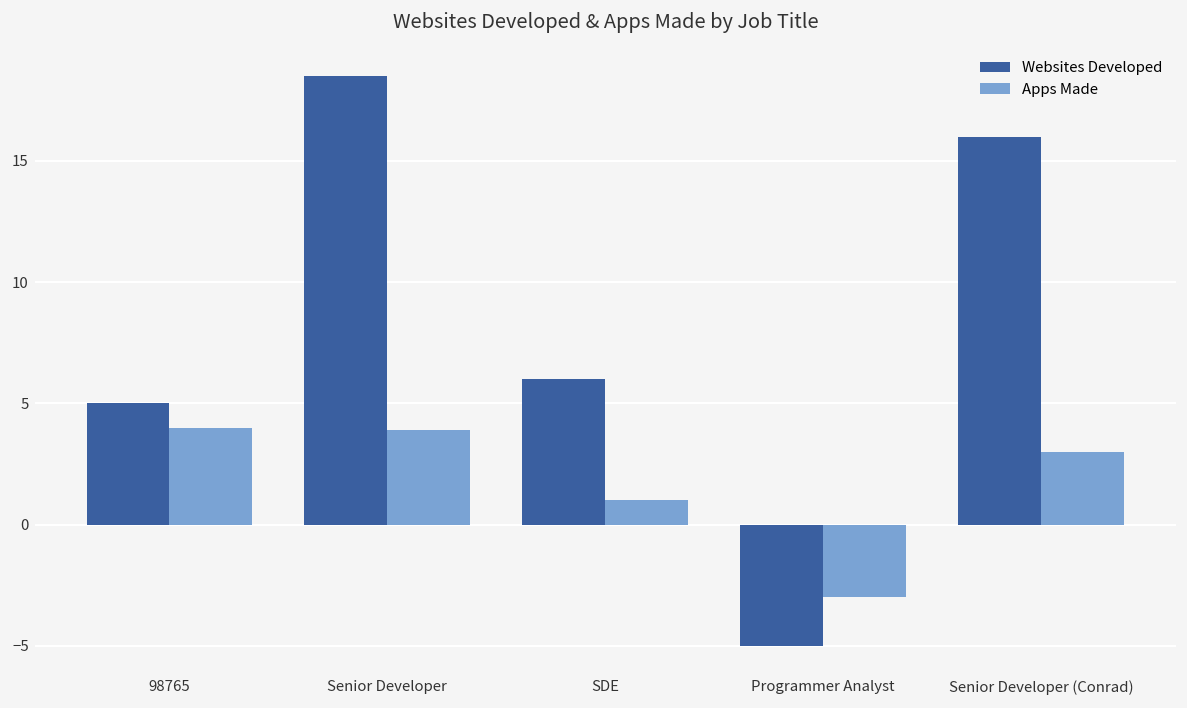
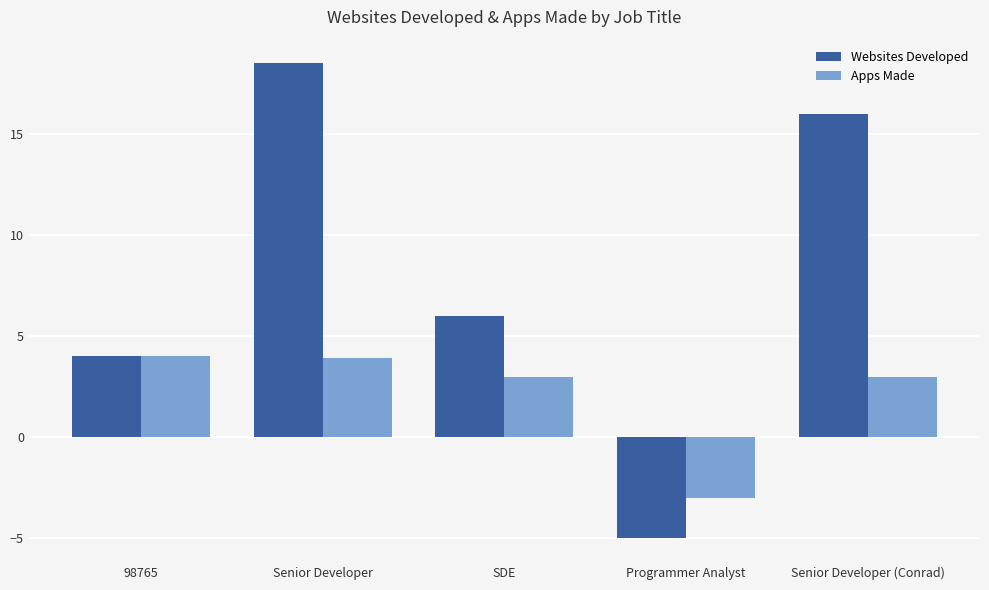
  {
    "Websites Developed": {
-     "98765": 5,
+     "98765": 4,
      "Senior Developer": 18.5,
      "SDE": 6,
      "Programmer Analyst": -5,
      "Senior Developer (Conrad)": 16
    },
    "Apps Made": {
      "98765": 4,
      "Senior Developer": 4,
-     "SDE": 1,
+     "SDE": 3,
      "Programmer Analyst": -3,
      "Senior Developer (Conrad)": 3
    }
  }
